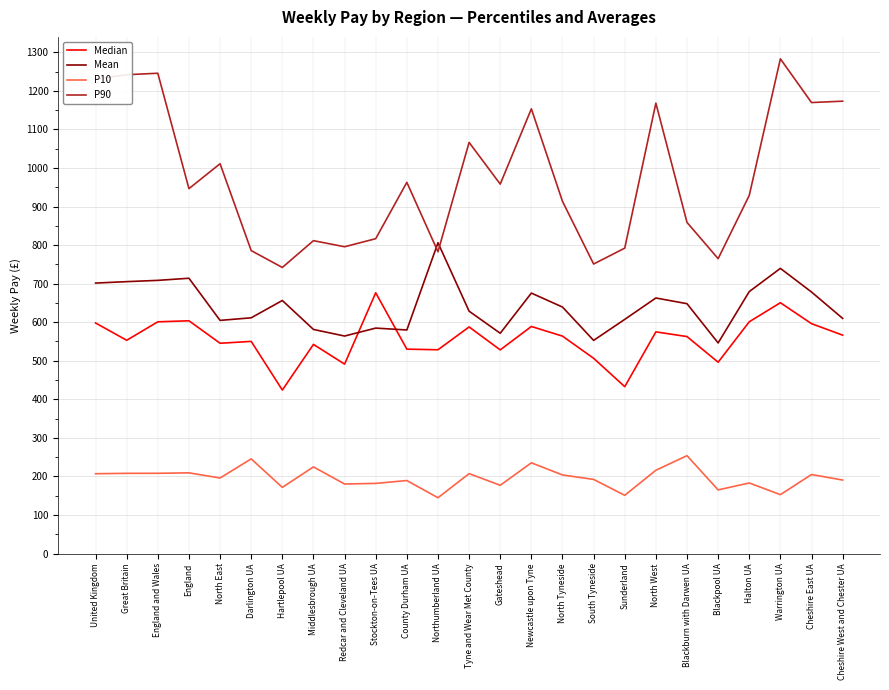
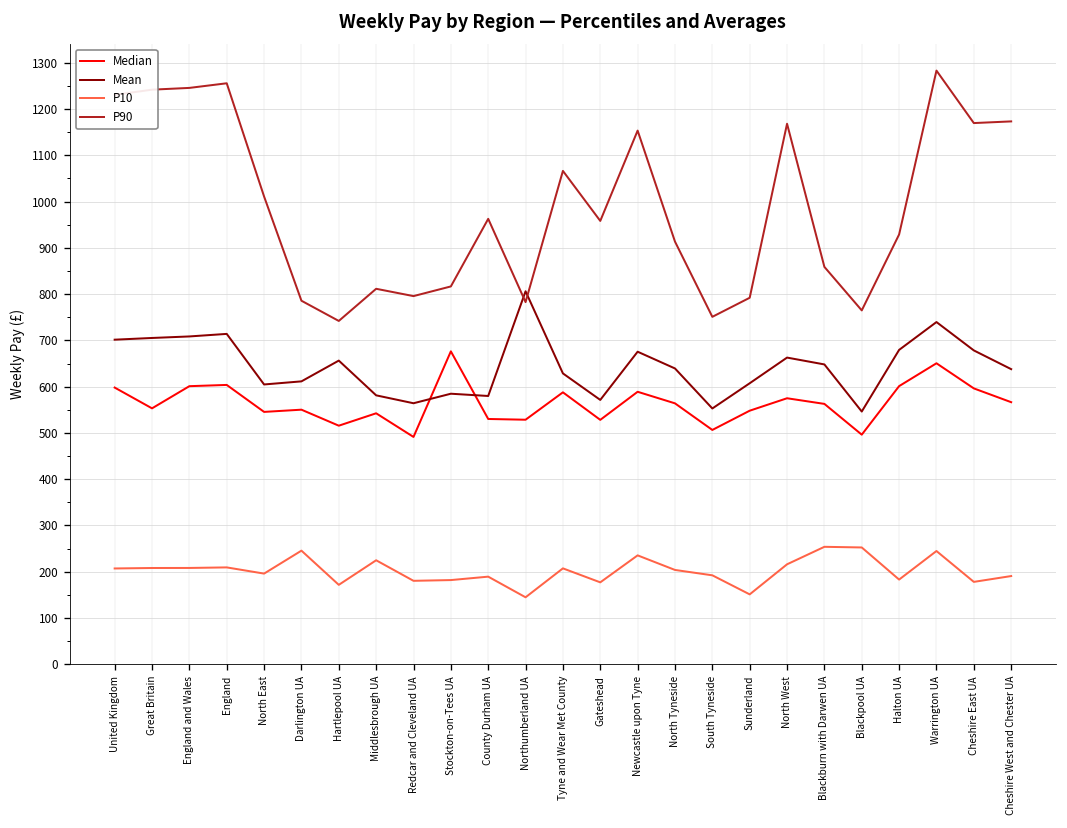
  {
    "Median": {
      "United Kingdom": 600,
      "Great Britain": 550,
      "England and Wales": 600,
      "England": 600,
      "North East": 550,
      "Darlington UA": 550,
-     "Hartlepool UA": 420,
+     "Hartlepool UA": 520,
      "Middlesbrough UA": 540,
      "Redcar and Cleveland UA": 490,
      "Stockton-on-Tees UA": 680,
      "County Durham UA": 530,
      "Northumberland UA": 530,
      "Tyne and Wear Met County": 590,
      "Gateshead": 530,
      "Newcastle upon Tyne": 590,
      "North Tyneside": 560,
      "South Tyneside": 510,
-     "Sunderland": 430,
+     "Sunderland": 550,
      "North West": 570,
      "Blackburn with Darwen UA": 560,
      "Blackpool UA": 500,
      "Halton UA": 600,
      "Warrington UA": 650,
      "Cheshire East UA": 600,
      "Cheshire West and Chester UA": 570
    },
    "Mean": {
      "United Kingdom": 700,
      "Great Britain": 710,
      "England and Wales": 710,
      "England": 710,
      "North East": 600,
      "Darlington UA": 610,
      "Hartlepool UA": 660,
      "Middlesbrough UA": 580,
      "Redcar and Cleveland UA": 560,
      "Stockton-on-Tees UA": 580,
      "County Durham UA": 580,
      "Northumberland UA": 810,
      "Tyne and Wear Met County": 630,
      "Gateshead": 570,
      "Newcastle upon Tyne": 680,
      "North Tyneside": 640,
      "South Tyneside": 550,
      "Sunderland": 610,
      "North West": 660,
      "Blackburn with Darwen UA": 650,
      "Blackpool UA": 550,
      "Halton UA": 680,
      "Warrington UA": 740,
      "Cheshire East UA": 680,
-     "Cheshire West and Chester UA": 610
+     "Cheshire West and Chester UA": 640
    },
    "P10": {
      "United Kingdom": 210,
      "Great Britain": 210,
      "England and Wales": 210,
      "England": 210,
      "North East": 200,
      "Darlington UA": 250,
      "Hartlepool UA": 170,
      "Middlesbrough UA": 220,
      "Redcar and Cleveland UA": 180,
      "Stockton-on-Tees UA": 180,
      "County Durham UA": 190,
      "Northumberland UA": 140,
      "Tyne and Wear Met County": 210,
      "Gateshead": 180,
      "Newcastle upon Tyne": 240,
      "North Tyneside": 200,
      "South Tyneside": 190,
      "Sunderland": 150,
      "North West": 220,
      "Blackburn with Darwen UA": 250,
-     "Blackpool UA": 170,
+     "Blackpool UA": 250,
      "Halton UA": 180,
-     "Warrington UA": 150,
-     "Cheshire East UA": 200,
+     "Warrington UA": 240,
+     "Cheshire East UA": 180,
      "Cheshire West and Chester UA": 190
    },
    "P90": {
      "England and Wales": 1250,
-     "England": 950,
+     "England": 1260,
      "North East": 1010,
      "Darlington UA": 790,
      "Hartlepool UA": 740,
      "Middlesbrough UA": 810,
      "Redcar and Cleveland UA": 800,
      "Stockton-on-Tees UA": 820,
      "County Durham UA": 960,
      "Northumberland UA": 780,
      "Tyne and Wear Met County": 1070,
      "Gateshead": 960,
      "Newcastle upon Tyne": 1150,
      "North Tyneside": 910,
      "South Tyneside": 750,
      "Sunderland": 790,
      "North West": 1170,
      "Blackburn with Darwen UA": 860,
      "Blackpool UA": 760,
      "Halton UA": 930,
      "Warrington UA": 1280,
      "Cheshire East UA": 1170,
      "Cheshire West and Chester UA": 1170
    }
  }
